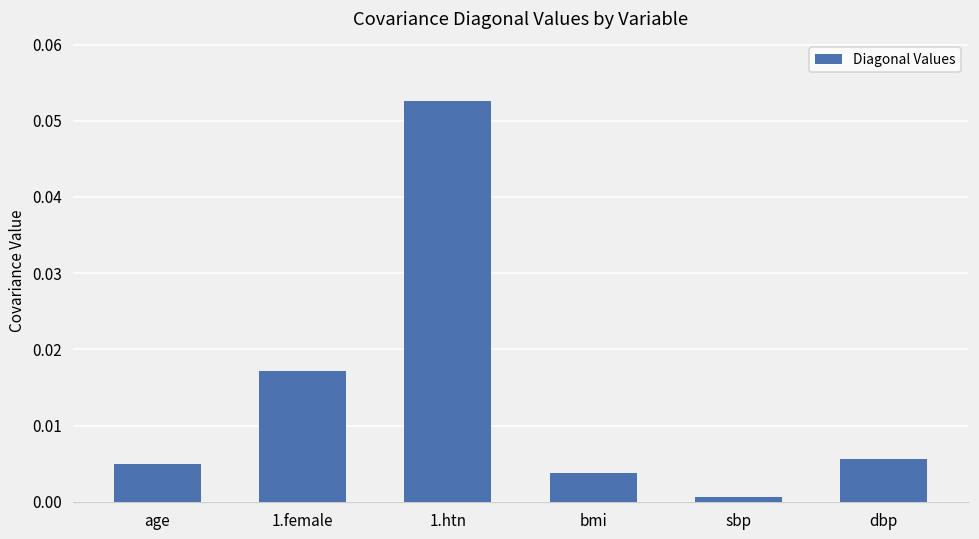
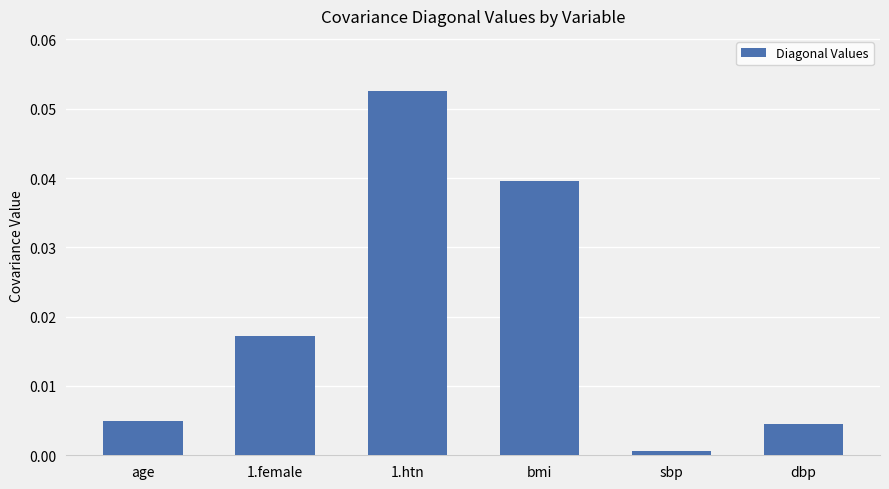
  {
    "age": 0.005,
    "1.female": 0.017,
    "1.htn": 0.053,
-   "bmi": 0.004,
+   "bmi": 0.040,
    "sbp": 0.001,
-   "dbp": 0.006
+   "dbp": 0.004
  }
